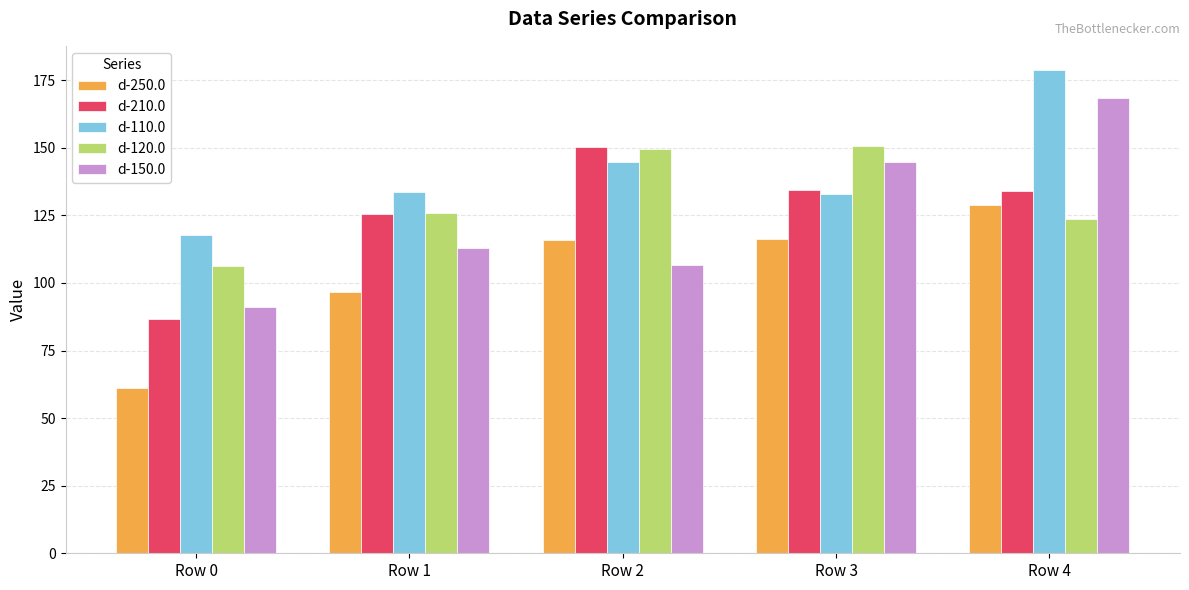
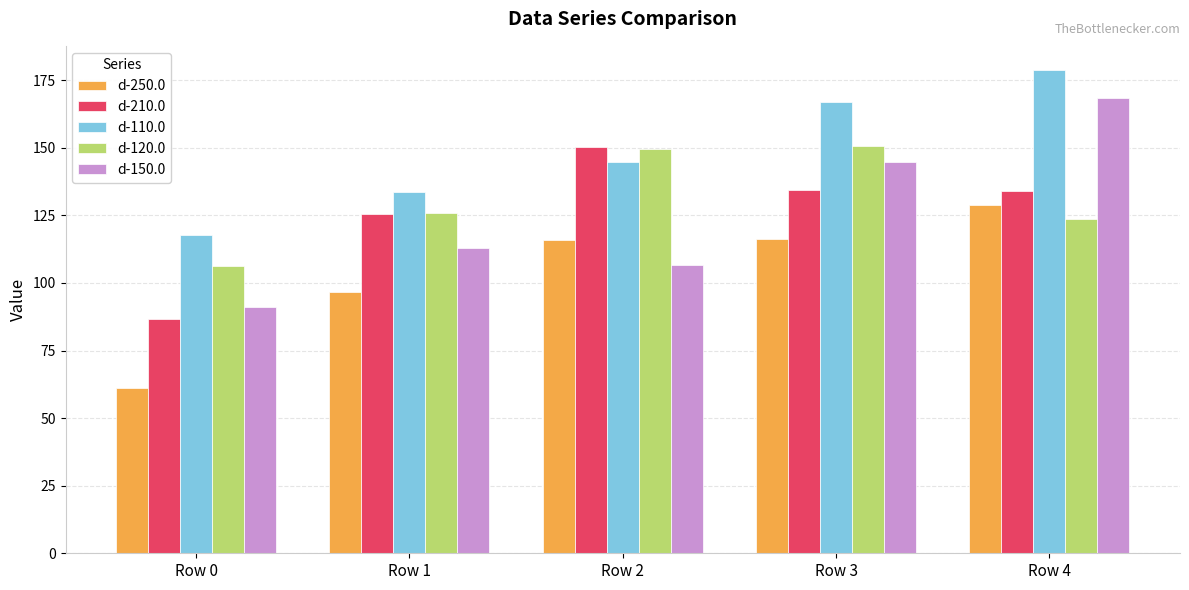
  {
    "d-250.0": {
      "Row 0": 61,
      "Row 1": 97,
      "Row 2": 116,
      "Row 3": 116,
      "Row 4": 129
    },
    "d-210.0": {
      "Row 0": 87,
      "Row 1": 126,
      "Row 2": 150,
      "Row 3": 134,
      "Row 4": 134
    },
    "d-110.0": {
      "Row 0": 118,
      "Row 1": 134,
      "Row 2": 145,
-     "Row 3": 133,
+     "Row 3": 167,
      "Row 4": 179
    },
    "d-120.0": {
      "Row 0": 106,
      "Row 1": 126,
      "Row 2": 149,
      "Row 3": 151,
      "Row 4": 124
    },
    "d-150.0": {
      "Row 0": 91,
      "Row 1": 113,
      "Row 2": 107,
      "Row 3": 145,
      "Row 4": 168
    }
  }
